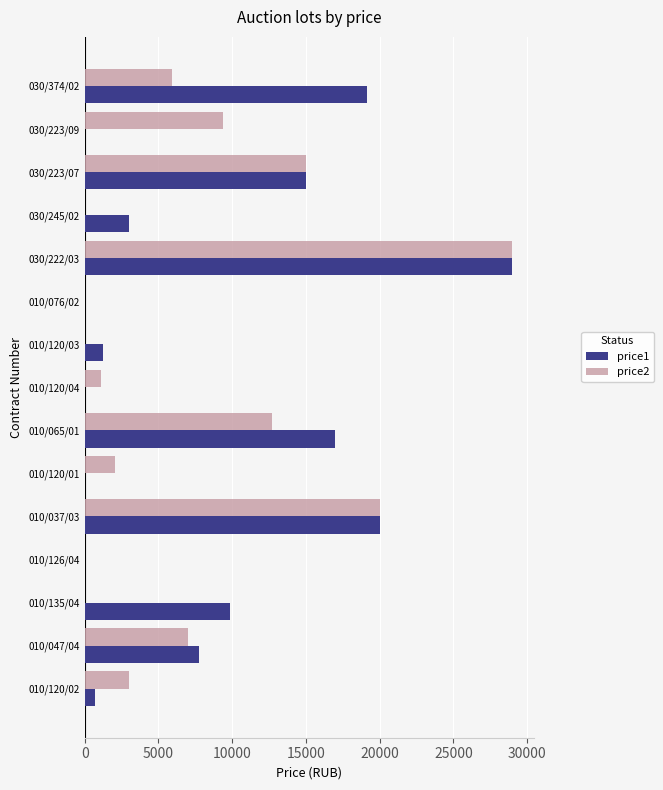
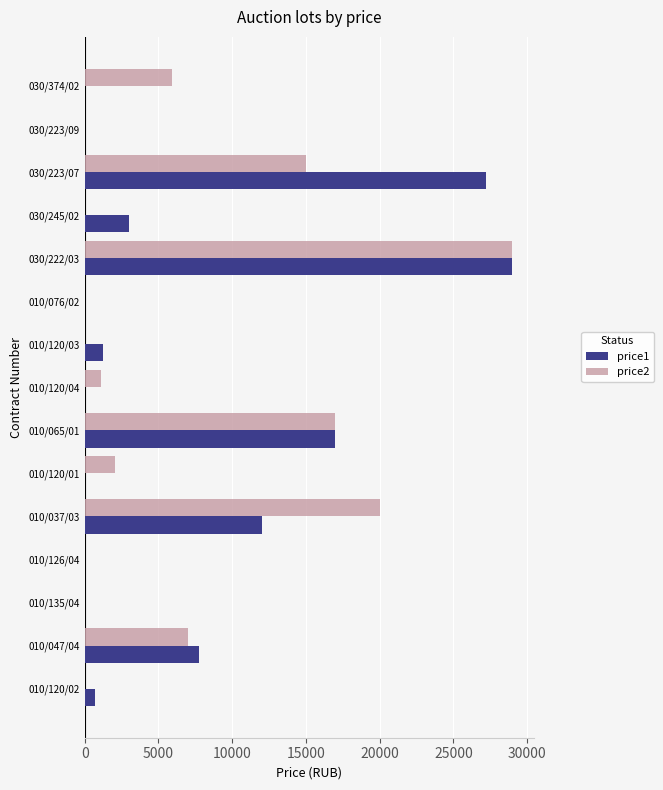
  {
    "price1": {
-     "030/374/02": 19200,
+     "030/374/02": 0,
      "030/223/09": 0,
-     "030/223/07": 15000,
+     "030/223/07": 27200,
      "030/245/02": 3000,
      "030/222/03": 29000,
      "010/076/02": 0,
      "010/120/03": 1200,
      "010/120/04": 0,
      "010/065/01": 17000,
      "010/120/01": 0,
-     "010/037/03": 20000,
+     "010/037/03": 12000,
      "010/126/04": 0,
-     "010/135/04": 9900,
+     "010/135/04": 0,
      "010/047/04": 7700,
      "010/120/02": 700
    },
    "price2": {
      "030/374/02": 5900,
-     "030/223/09": 9400,
+     "030/223/09": 0,
      "030/223/07": 15000,
      "030/245/02": 0,
      "030/222/03": 29000,
      "010/076/02": 0,
      "010/120/03": 0,
      "010/120/04": 1100,
-     "010/065/01": 12700,
+     "010/065/01": 17000,
      "010/120/01": 2000,
      "010/037/03": 20000,
      "010/126/04": 0,
      "010/135/04": 0,
      "010/047/04": 7000,
-     "010/120/02": 3000
+     "010/120/02": 0
    }
  }
